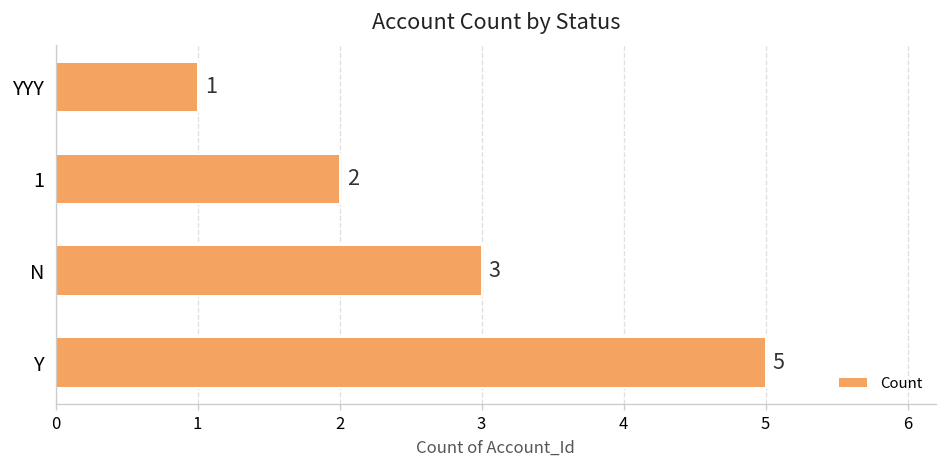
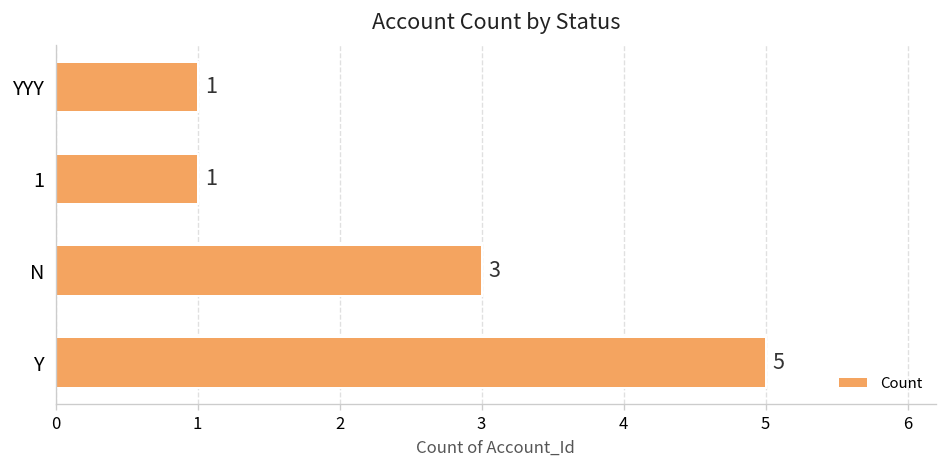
  {
    "YYY": 1,
-   "1": 2,
+   "1": 1,
    "N": 3,
    "Y": 5
  }
